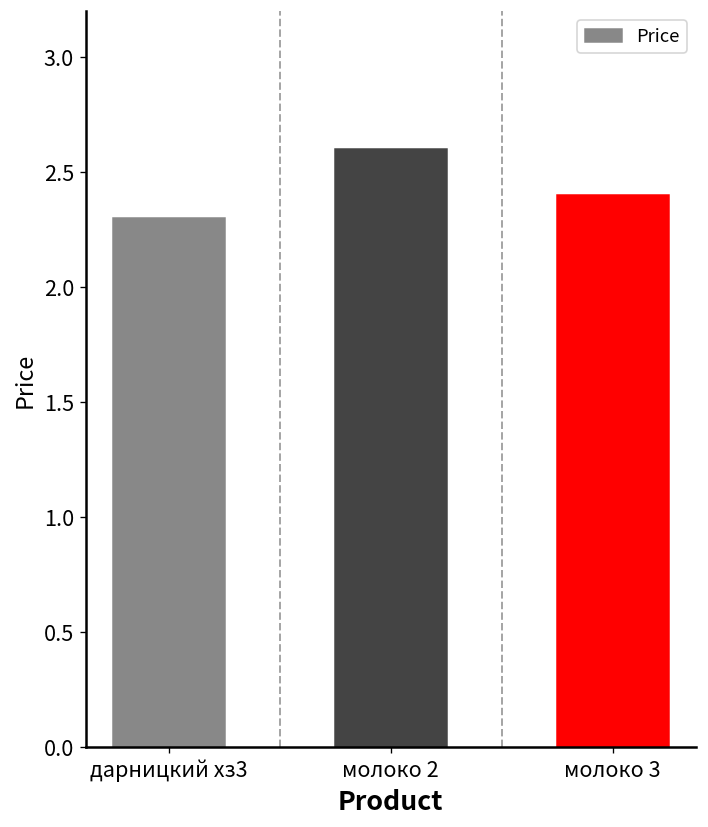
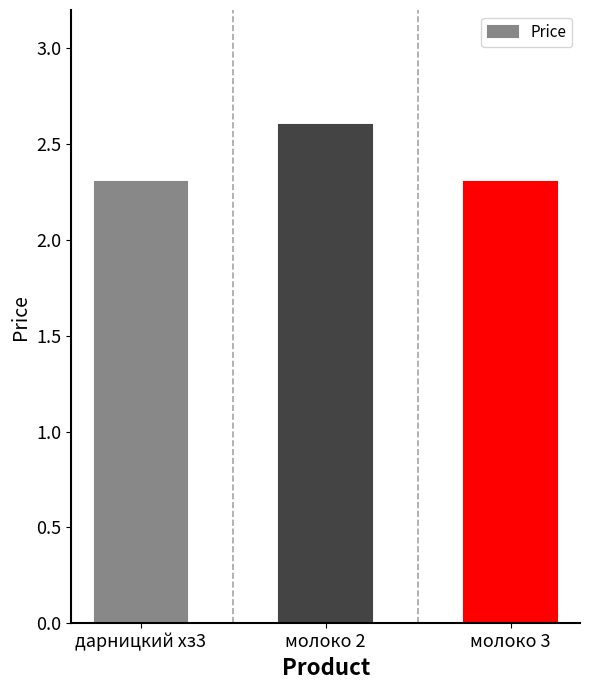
  {
    "дарницкий хз3": 2.3,
    "молоко 2": 2.6,
-   "молоко 3": 2.4
+   "молоко 3": 2.3
  }
